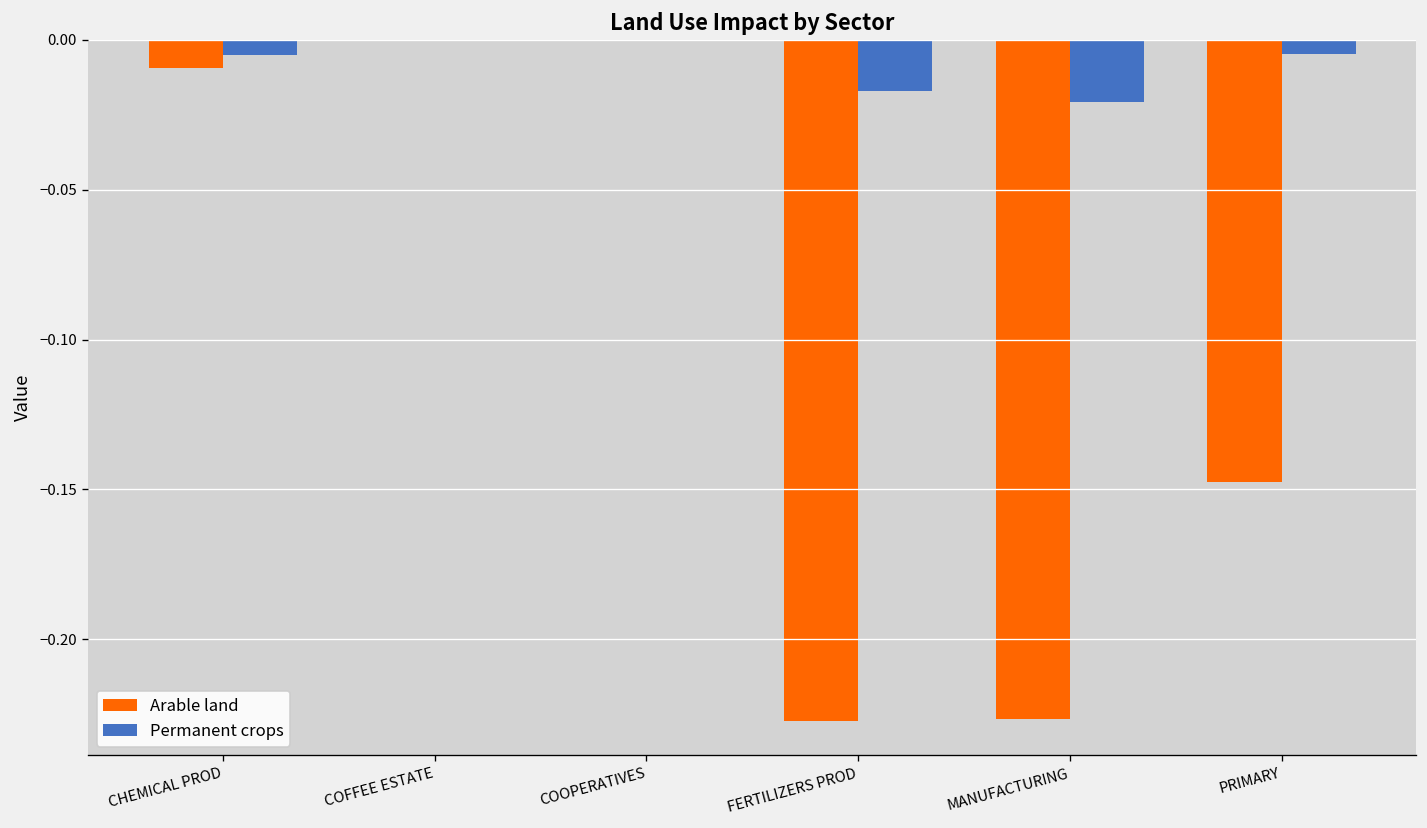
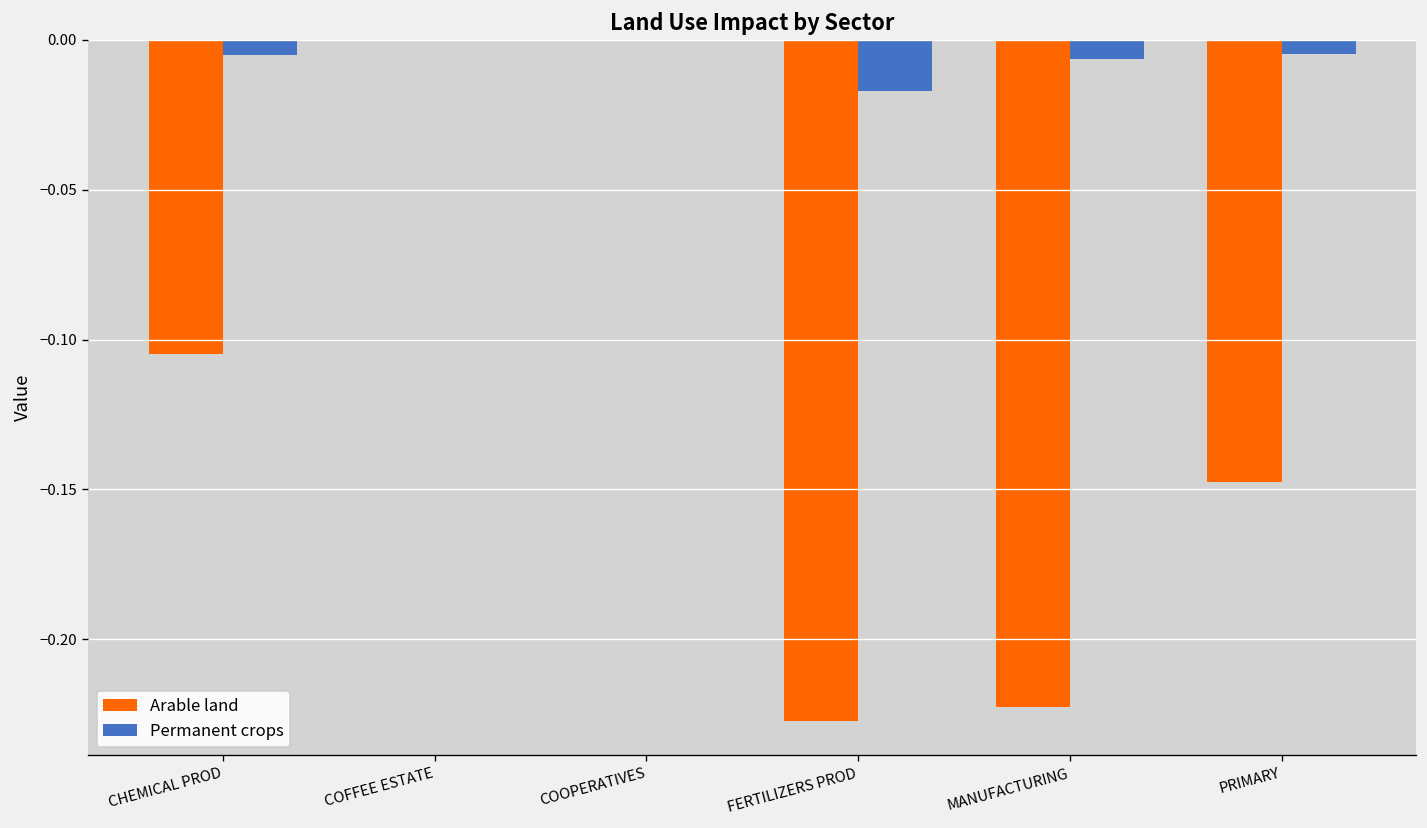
  {
    "Arable land": {
-     "CHEMICAL PROD": -0.009,
+     "CHEMICAL PROD": -0.105,
      "COOPERATIVES": 0.000,
      "FERTILIZERS PROD": -0.227,
-     "MANUFACTURING": -0.227,
+     "MANUFACTURING": -0.223,
      "PRIMARY": -0.147
    },
    "Permanent crops": {
      "CHEMICAL PROD": -0.005,
      "FERTILIZERS PROD": -0.017,
-     "MANUFACTURING": -0.021,
+     "MANUFACTURING": -0.006,
      "PRIMARY": -0.005
    }
  }
